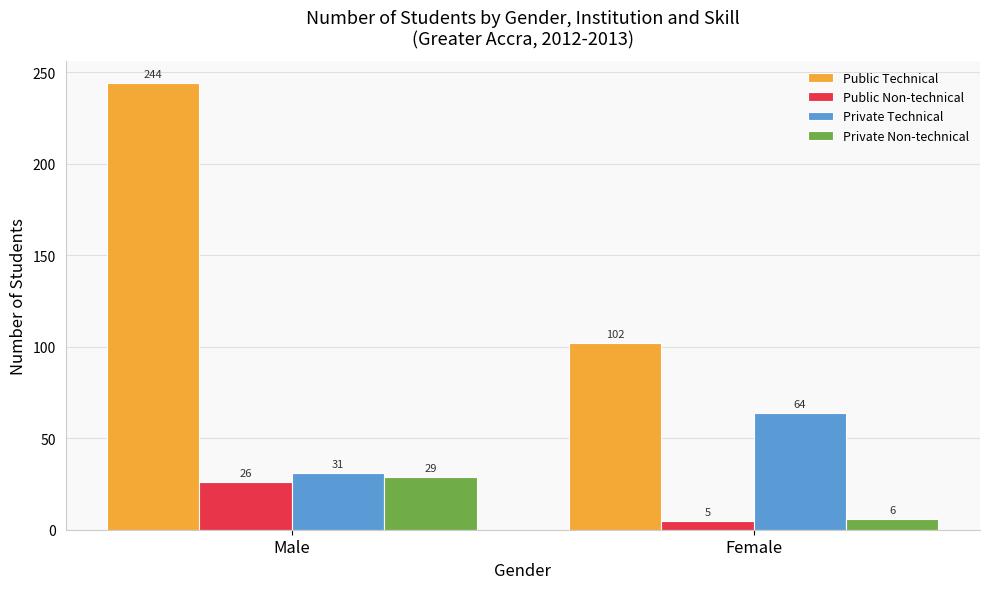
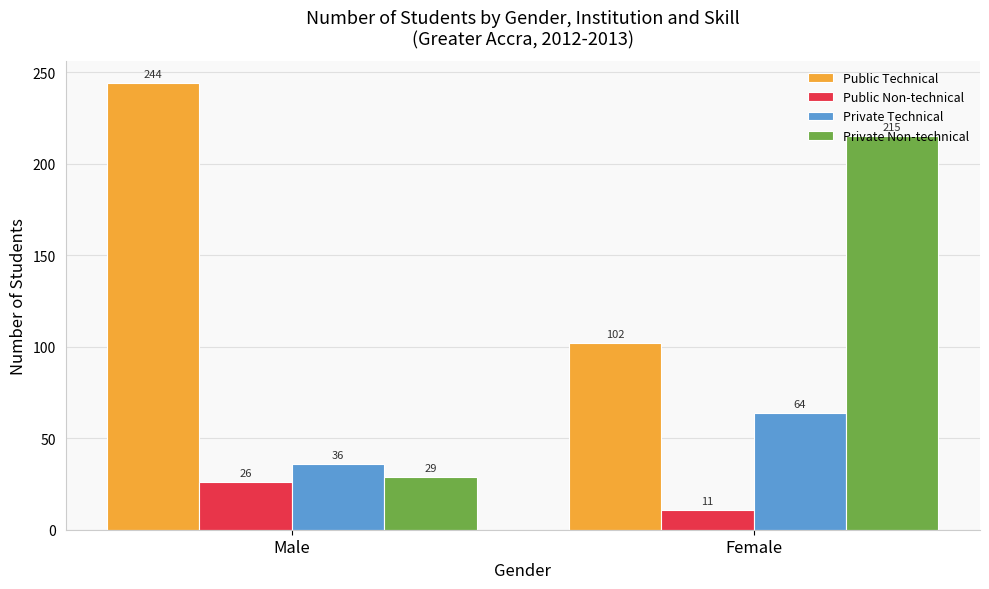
  {
    "Public Technical": {
      "Male": 244,
      "Female": 102
    },
    "Public Non-technical": {
      "Male": 26,
-     "Female": 5
+     "Female": 11
    },
    "Private Technical": {
-     "Male": 31,
+     "Male": 36,
      "Female": 64
    },
    "Private Non-technical": {
      "Male": 29,
-     "Female": 6
+     "Female": 215
    }
  }
